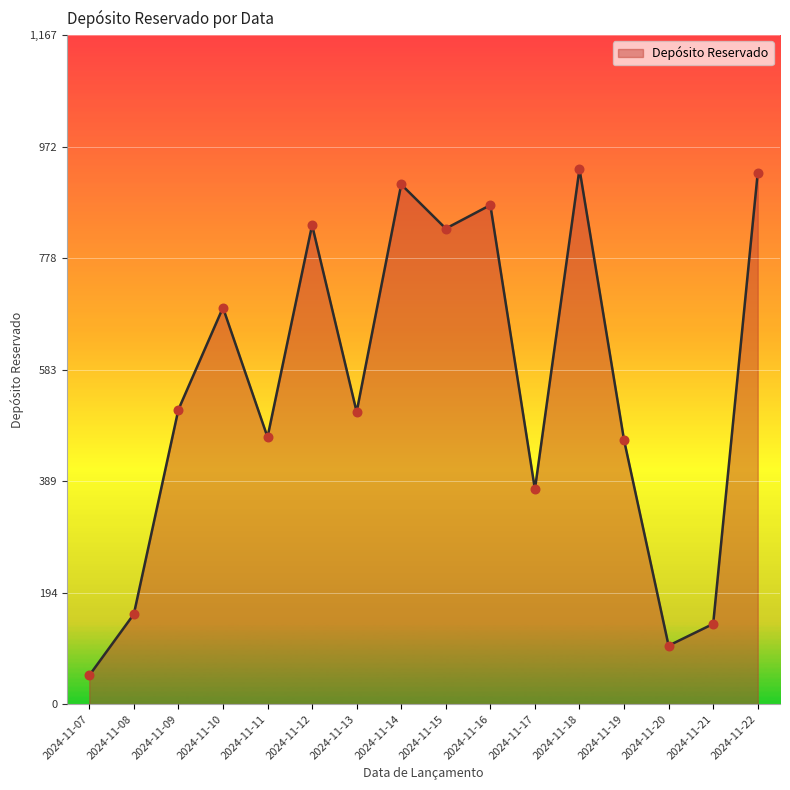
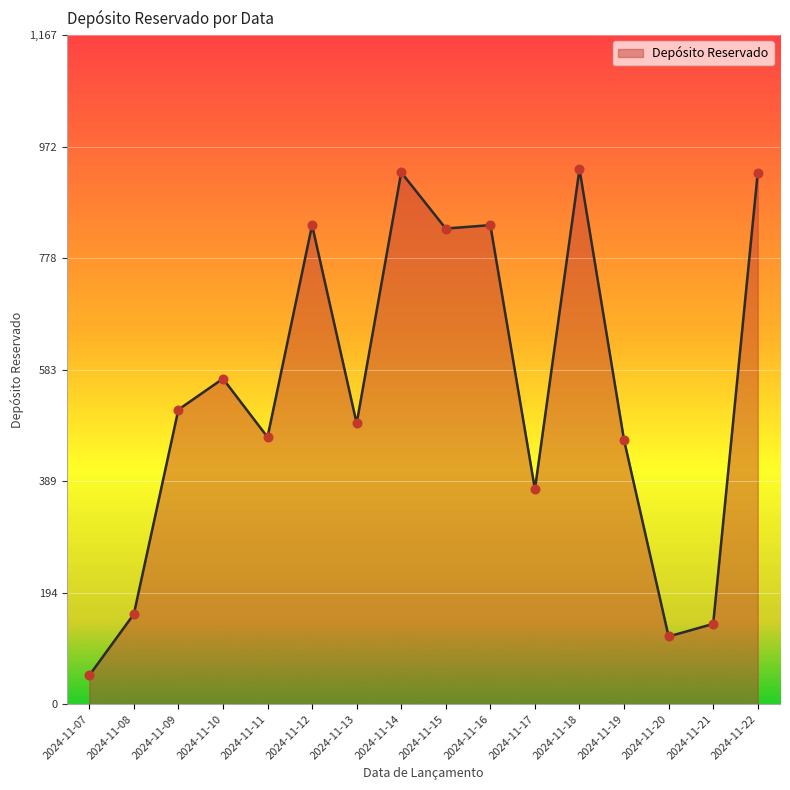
  {
    "2024-11-07": 50,
    "2024-11-08": 160,
    "2024-11-09": 510,
-   "2024-11-10": 690,
+   "2024-11-10": 570,
    "2024-11-11": 470,
    "2024-11-12": 840,
-   "2024-11-13": 510,
-   "2024-11-14": 910,
+   "2024-11-13": 490,
+   "2024-11-14": 930,
    "2024-11-15": 830,
-   "2024-11-16": 870,
+   "2024-11-16": 840,
    "2024-11-17": 380,
    "2024-11-18": 930,
    "2024-11-19": 460,
-   "2024-11-20": 100,
+   "2024-11-20": 120,
    "2024-11-21": 140,
    "2024-11-22": 930
  }
